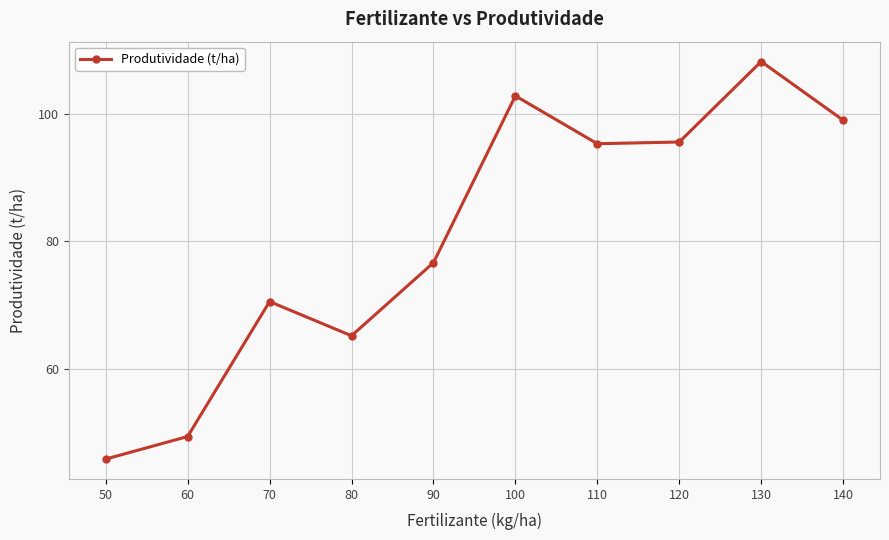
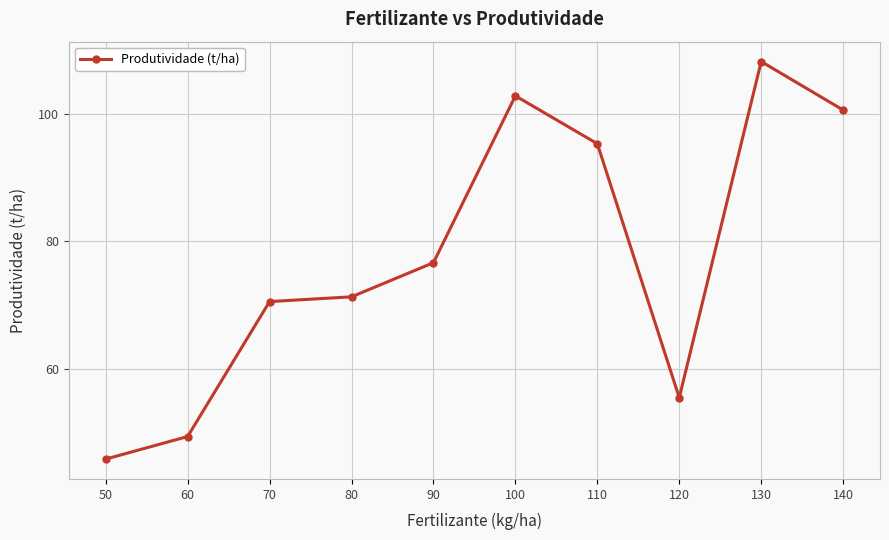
  {
    "50": 46,
    "60": 49,
    "70": 71,
-   "80": 65,
+   "80": 71,
    "90": 77,
    "100": 103,
    "110": 95,
-   "120": 96,
+   "120": 55,
    "130": 108,
-   "140": 99
+   "140": 101
  }
